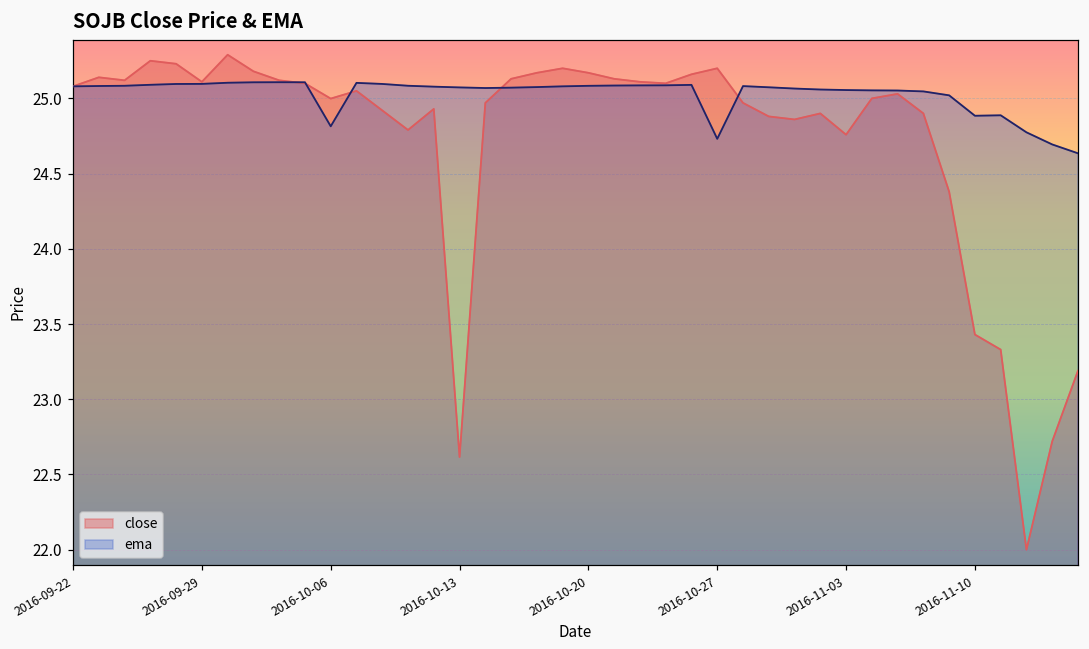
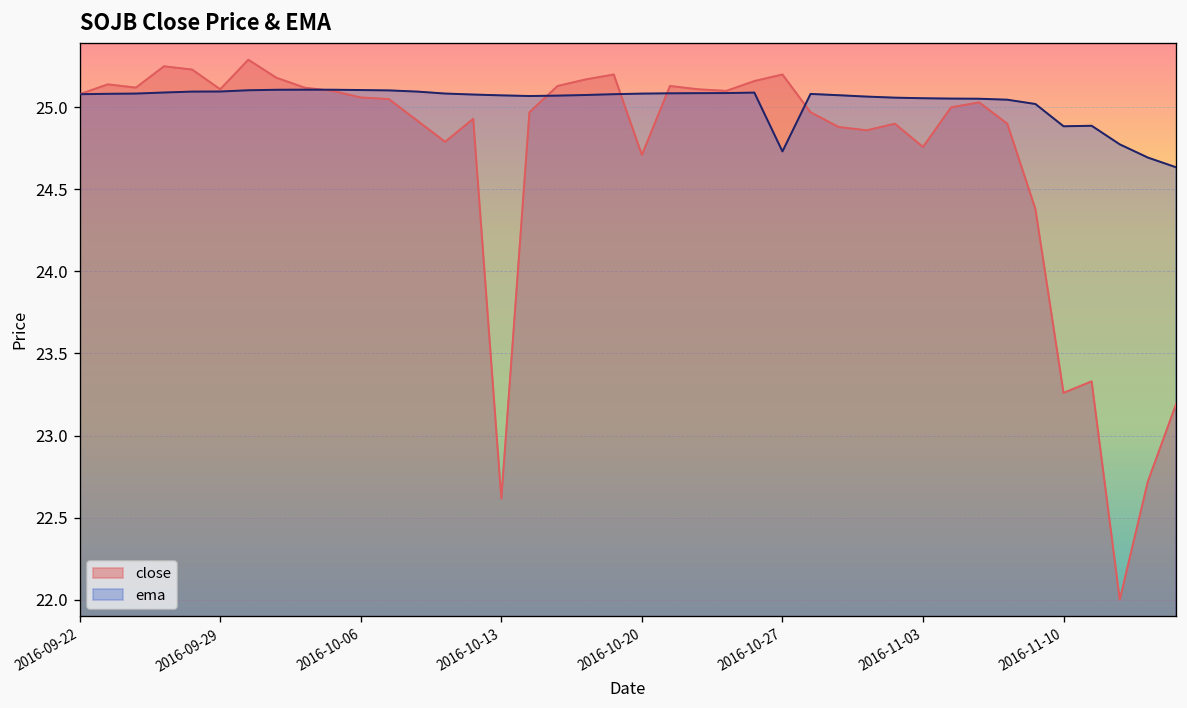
  {
    "close": {
-     "2016-10-06": 25.00,
+     "2016-10-06": 25.06,
      "2016-10-13": 22.62,
-     "2016-10-20": 25.17,
+     "2016-10-20": 24.71,
      "2016-10-27": 25.20,
      "2016-11-03": 24.76,
-     "2016-11-10": 23.43
+     "2016-11-10": 23.26
    },
    "ema": {
-     "2016-10-06": 24.81,
+     "2016-10-06": 25.11,
      "2016-10-13": 25.07,
      "2016-10-20": 25.08,
      "2016-10-27": 24.73,
      "2016-11-03": 25.06,
      "2016-11-10": 24.88
    }
  }
